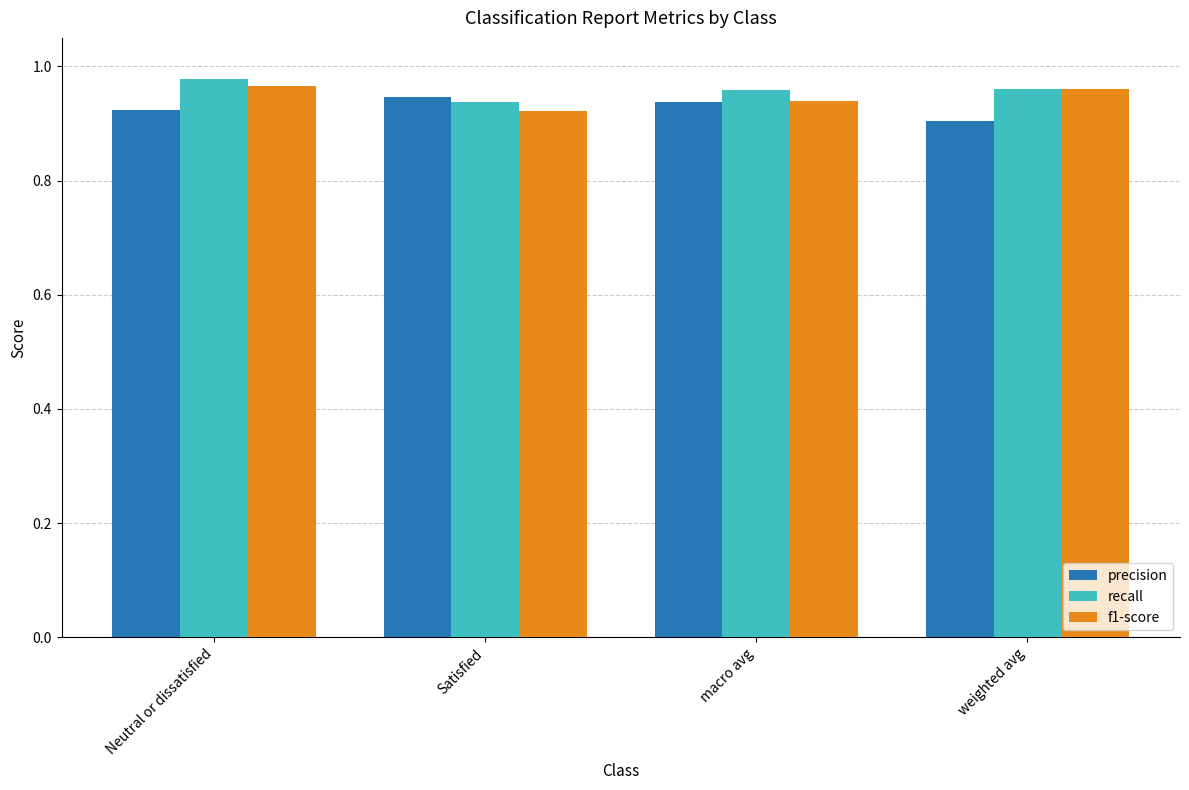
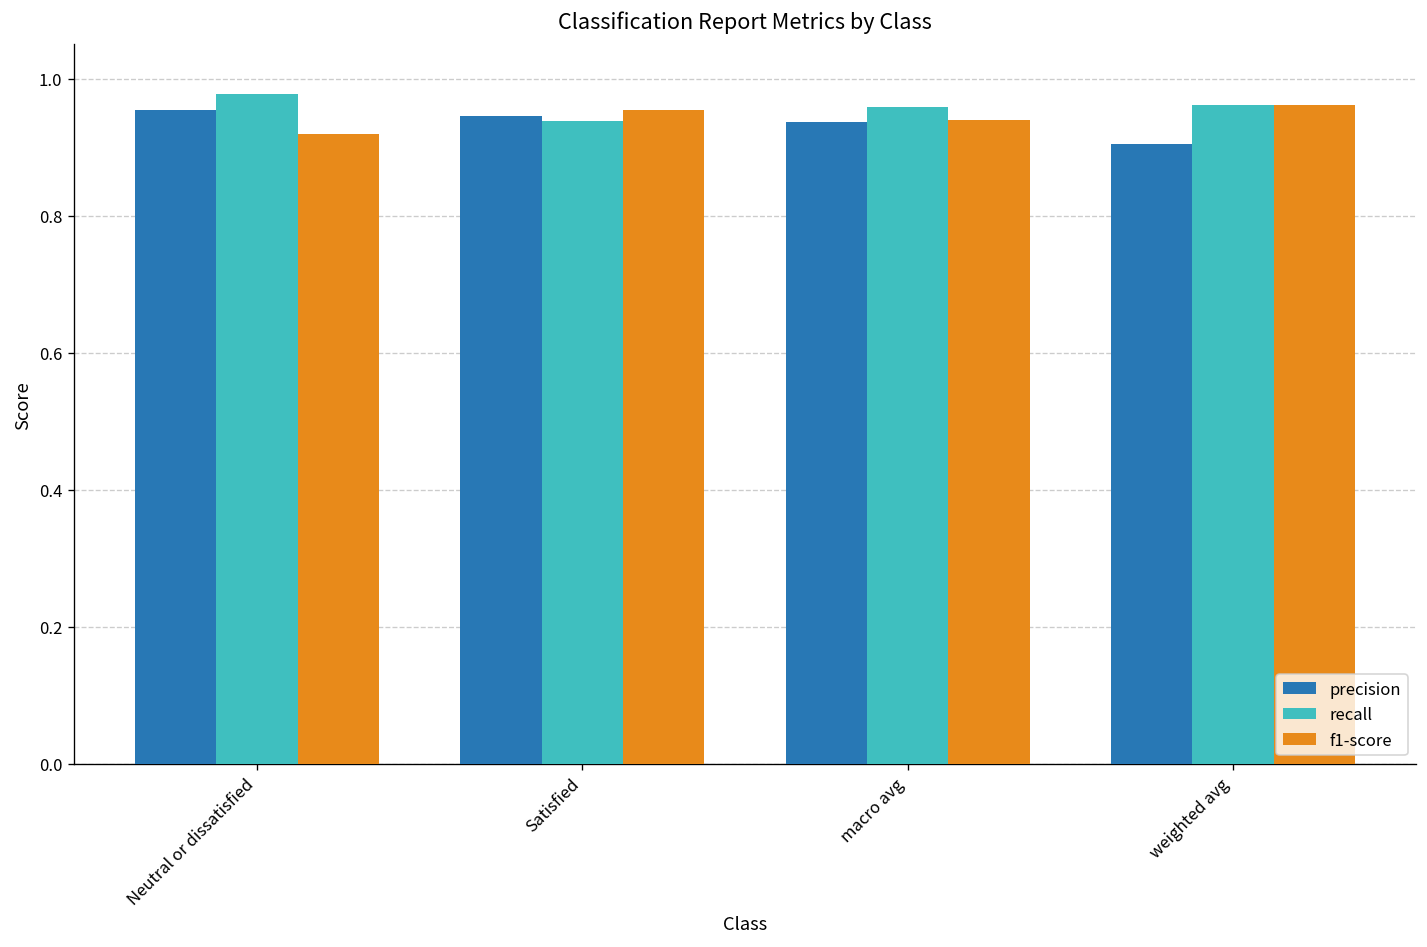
  {
    "precision": {
-     "Neutral or dissatisfied": 0.92,
+     "Neutral or dissatisfied": 0.95,
      "Satisfied": 0.95,
      "macro avg": 0.94,
      "weighted avg": 0.90
    },
    "recall": {
      "Neutral or dissatisfied": 0.98,
      "Satisfied": 0.94,
      "macro avg": 0.96,
      "weighted avg": 0.96
    },
    "f1-score": {
-     "Neutral or dissatisfied": 0.97,
-     "Satisfied": 0.92,
+     "Neutral or dissatisfied": 0.92,
+     "Satisfied": 0.95,
      "macro avg": 0.94,
      "weighted avg": 0.96
    }
  }
